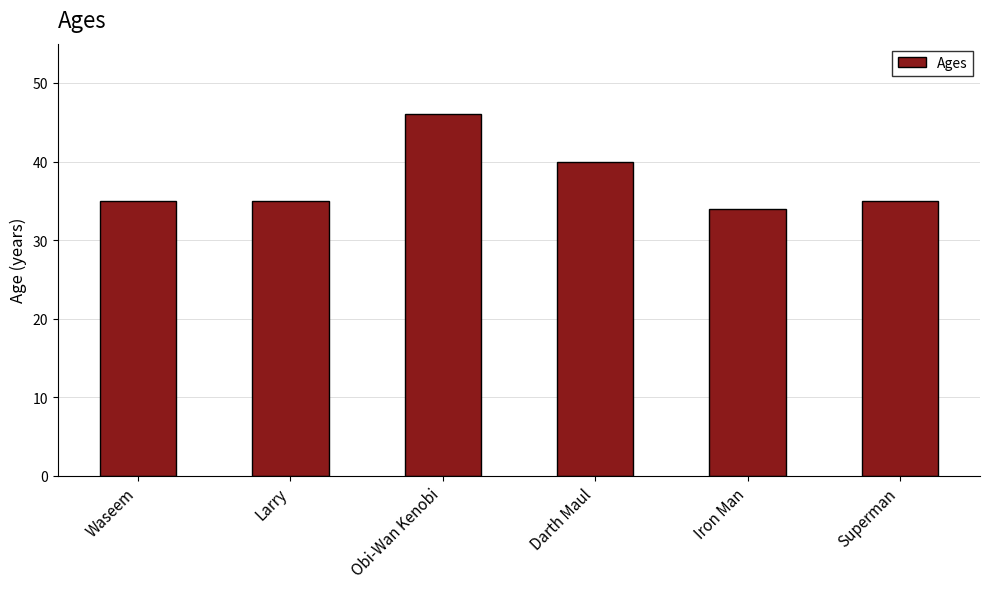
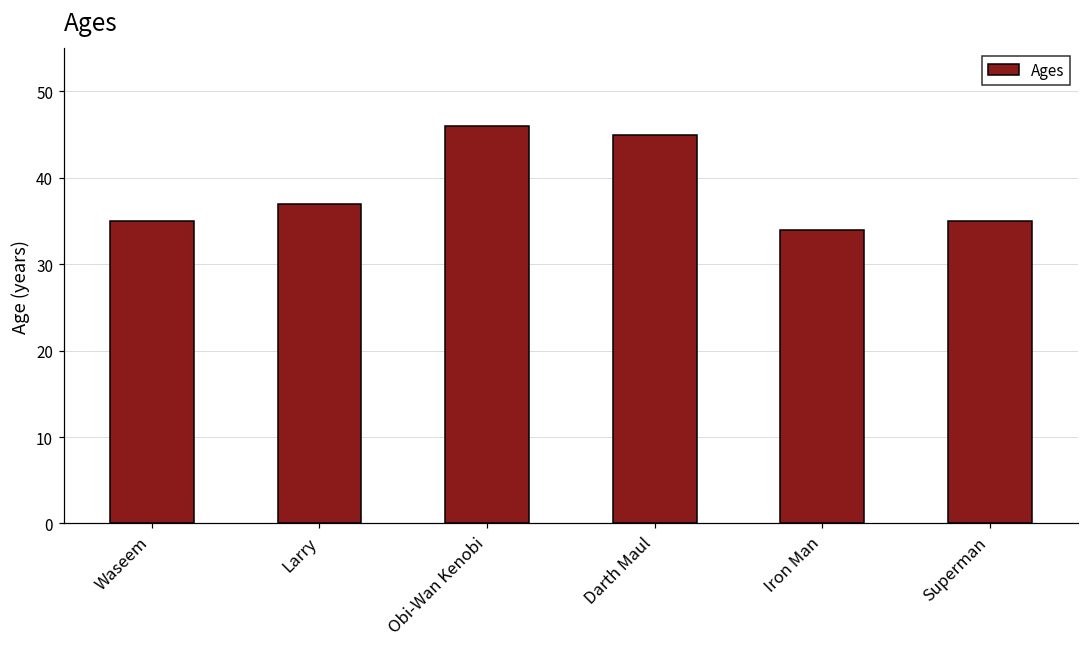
  {
    "Waseem": 35,
-   "Larry": 35,
+   "Larry": 37,
    "Obi-Wan Kenobi": 46,
-   "Darth Maul": 40,
+   "Darth Maul": 45,
    "Iron Man": 34,
    "Superman": 35
  }
